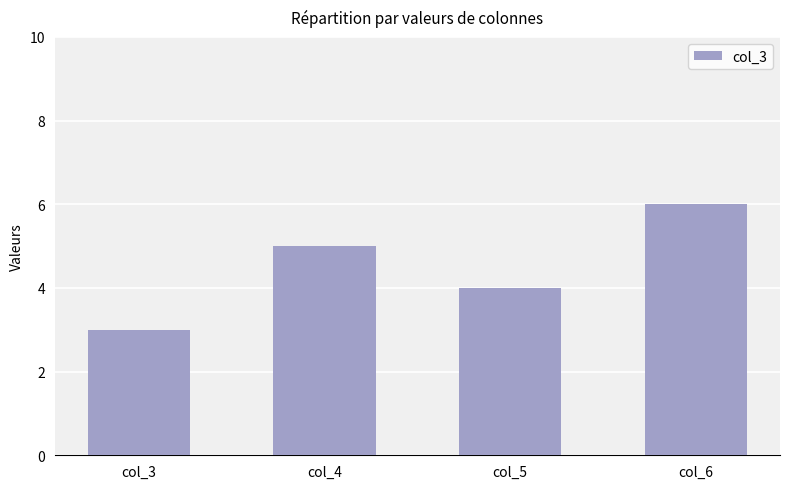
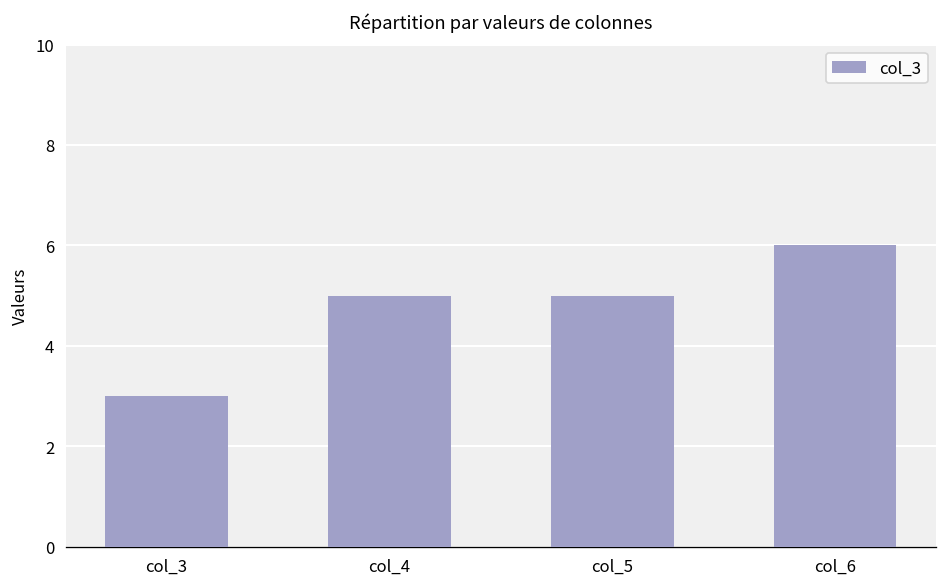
  {
    "col_3": 3,
    "col_4": 5,
-   "col_5": 4,
+   "col_5": 5,
    "col_6": 6
  }
